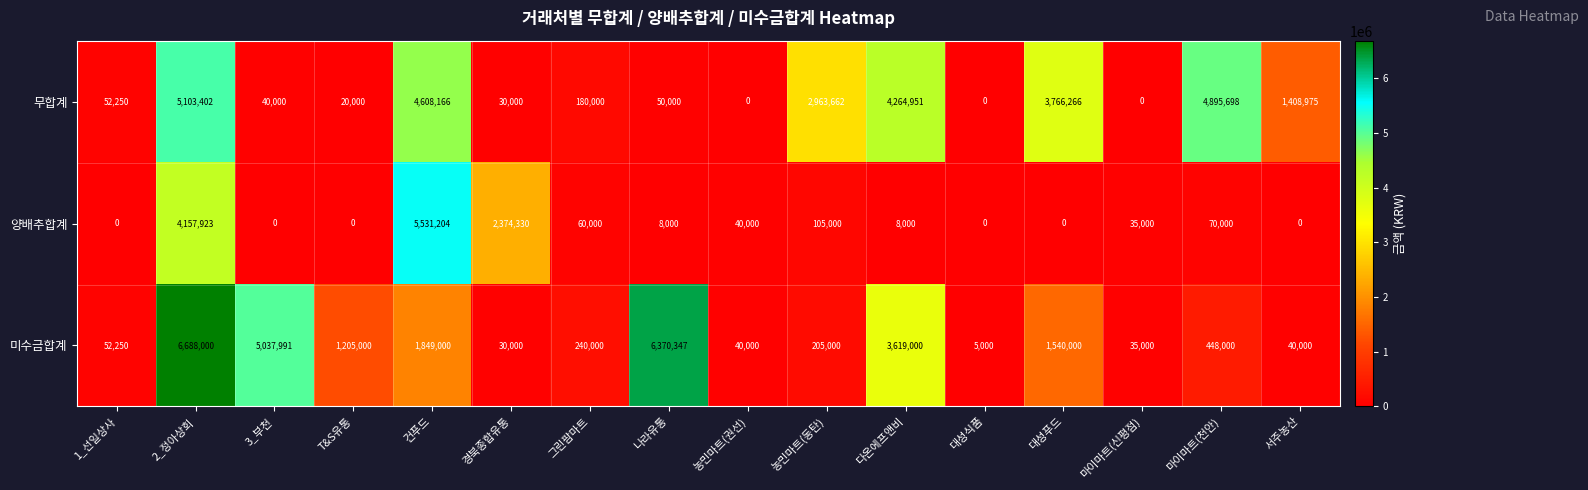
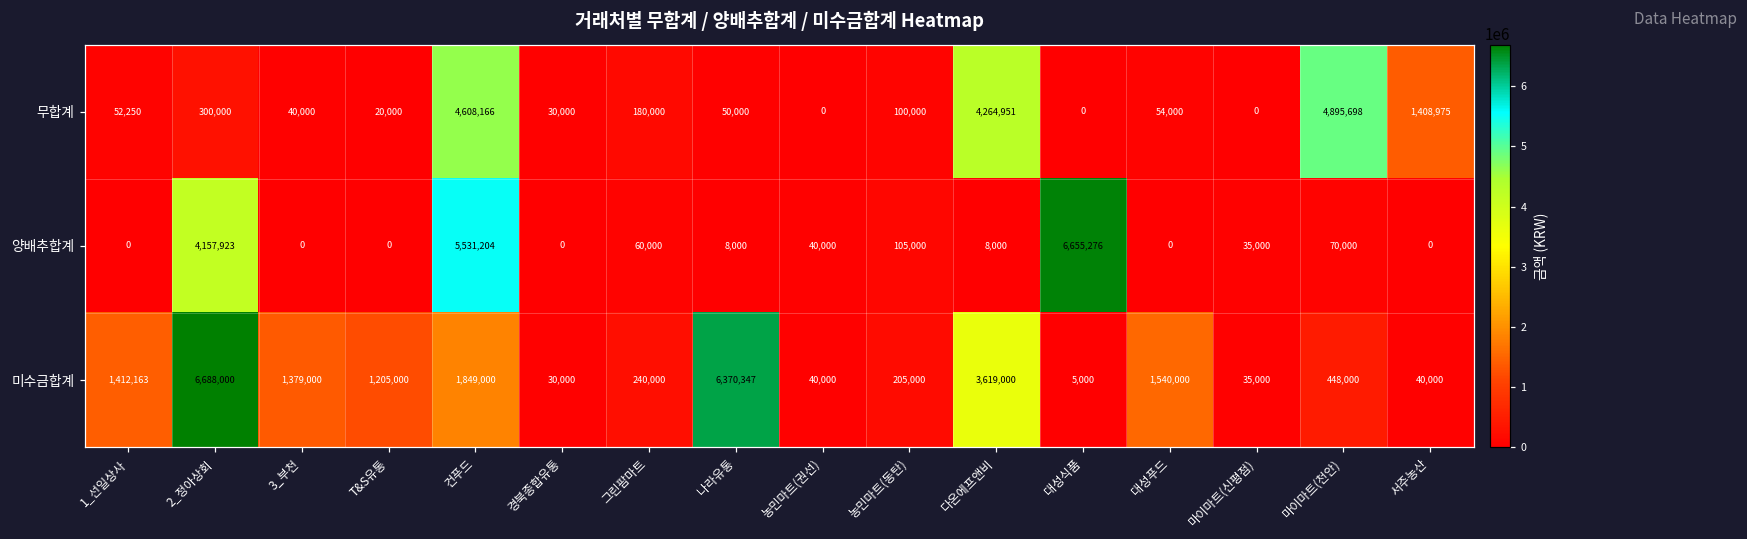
  {
    "무합계": {
      "1_선일상사": "52,250",
-     "2_정아상회": "5,103,402",
+     "2_정아상회": "300,000",
      "3_부천": "40,000",
      "T&S유통": "20,000",
      "건푸드": "4,608,166",
      "경북종합유통": "30,000",
      "그린팜마트": "180,000",
      "나라유통": "50,000",
      "농민마트(권선)": "0",
-     "농민마트(동탄)": "2,963,662",
+     "농민마트(동탄)": "100,000",
      "다온에프앤비": "4,264,951",
      "대성식품": "0",
-     "대성푸드": "3,766,266",
+     "대성푸드": "54,000",
      "마이마트(신평점)": "0",
      "마이마트(천안)": "4,895,698",
      "서주농산": "1,408,975"
    },
    "양배추합계": {
      "1_선일상사": "0",
      "2_정아상회": "4,157,923",
      "3_부천": "0",
      "T&S유통": "0",
      "건푸드": "5,531,204",
-     "경북종합유통": "2,374,330",
+     "경북종합유통": "0",
      "그린팜마트": "60,000",
      "나라유통": "8,000",
      "농민마트(권선)": "40,000",
      "농민마트(동탄)": "105,000",
      "다온에프앤비": "8,000",
-     "대성식품": "0",
+     "대성식품": "6,655,276",
      "대성푸드": "0",
      "마이마트(신평점)": "35,000",
      "마이마트(천안)": "70,000",
      "서주농산": "0"
    },
    "미수금합계": {
-     "1_선일상사": "52,250",
+     "1_선일상사": "1,412,163",
      "2_정아상회": "6,688,000",
-     "3_부천": "5,037,991",
+     "3_부천": "1,379,000",
      "T&S유통": "1,205,000",
      "건푸드": "1,849,000",
      "경북종합유통": "30,000",
      "그린팜마트": "240,000",
      "나라유통": "6,370,347",
      "농민마트(권선)": "40,000",
      "농민마트(동탄)": "205,000",
      "다온에프앤비": "3,619,000",
      "대성식품": "5,000",
      "대성푸드": "1,540,000",
      "마이마트(신평점)": "35,000",
      "마이마트(천안)": "448,000",
      "서주농산": "40,000"
    }
  }
